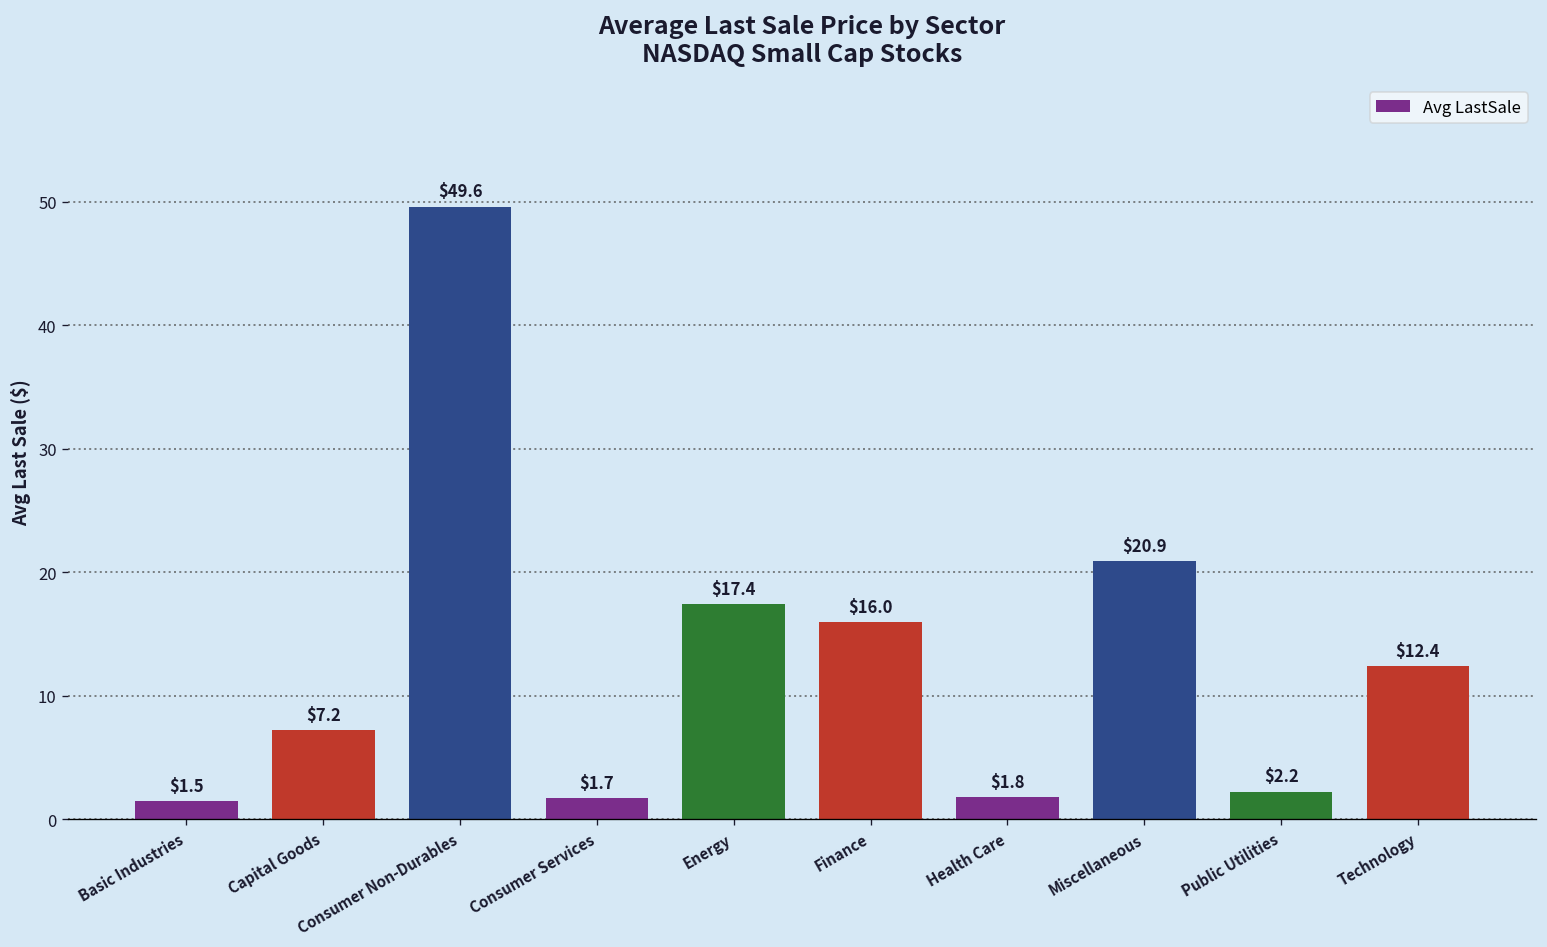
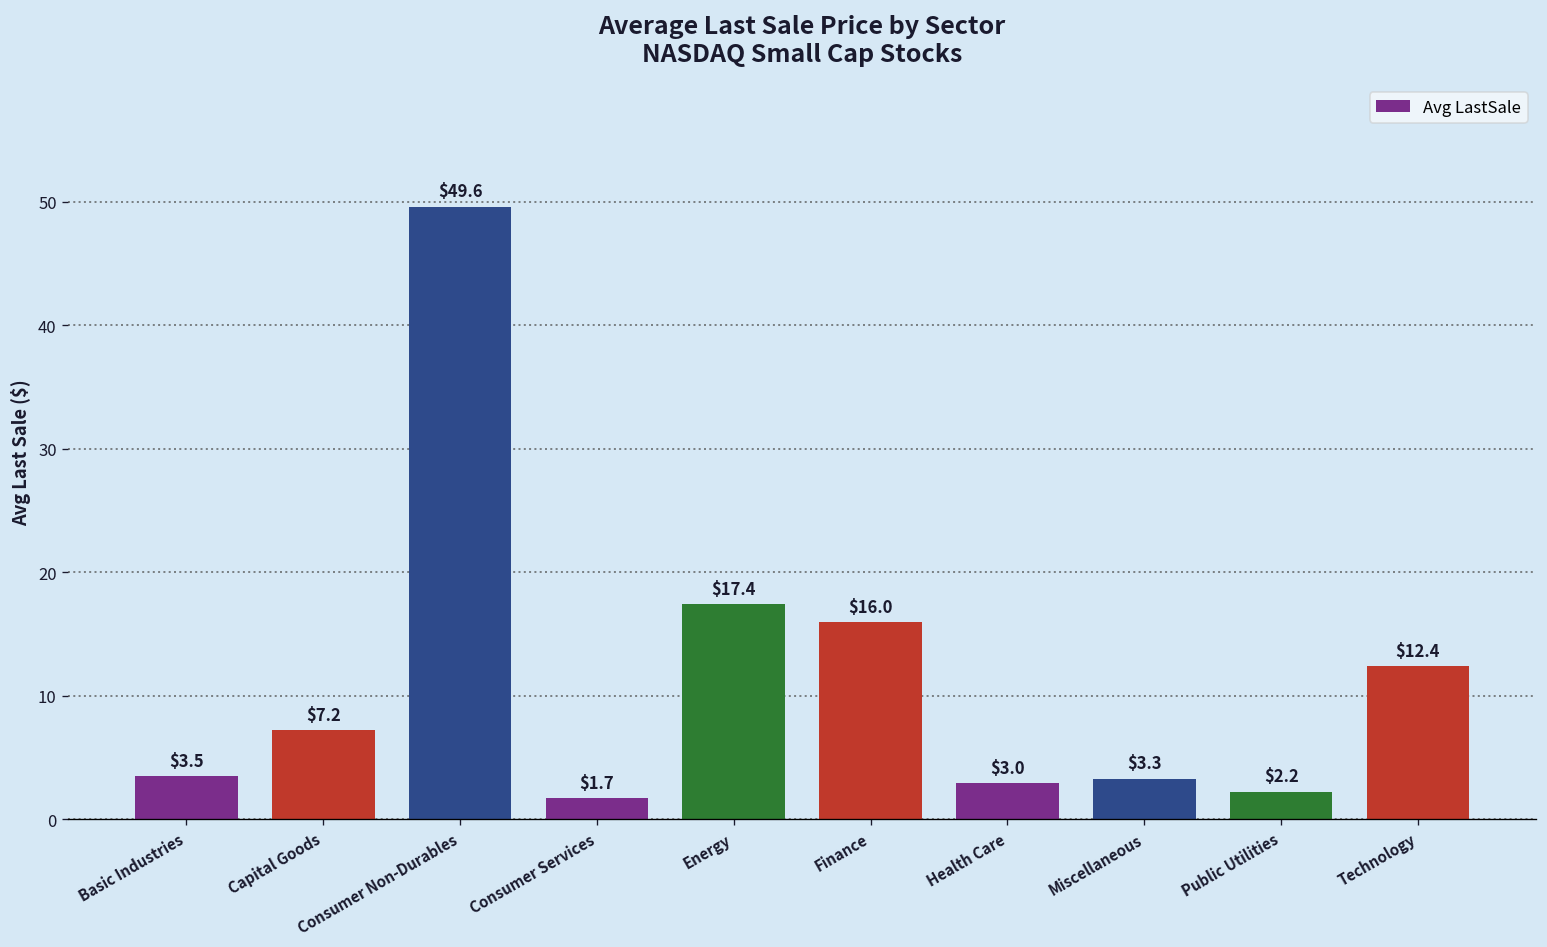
  {
-   "Basic Industries": "$1.5",
+   "Basic Industries": "$3.5",
    "Capital Goods": "$7.2",
    "Consumer Non-Durables": "$49.6",
    "Consumer Services": "$1.7",
    "Energy": "$17.4",
    "Finance": "$16.0",
-   "Health Care": "$1.8",
-   "Miscellaneous": "$20.9",
+   "Health Care": "$3.0",
+   "Miscellaneous": "$3.3",
    "Public Utilities": "$2.2",
    "Technology": "$12.4"
  }
